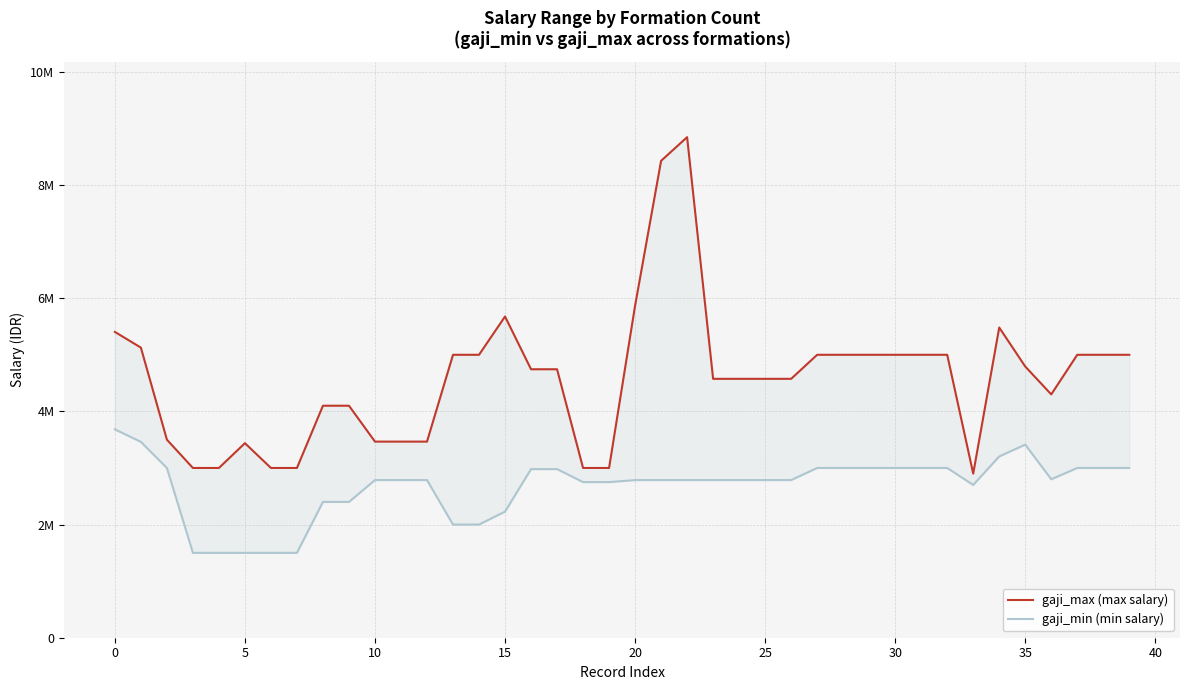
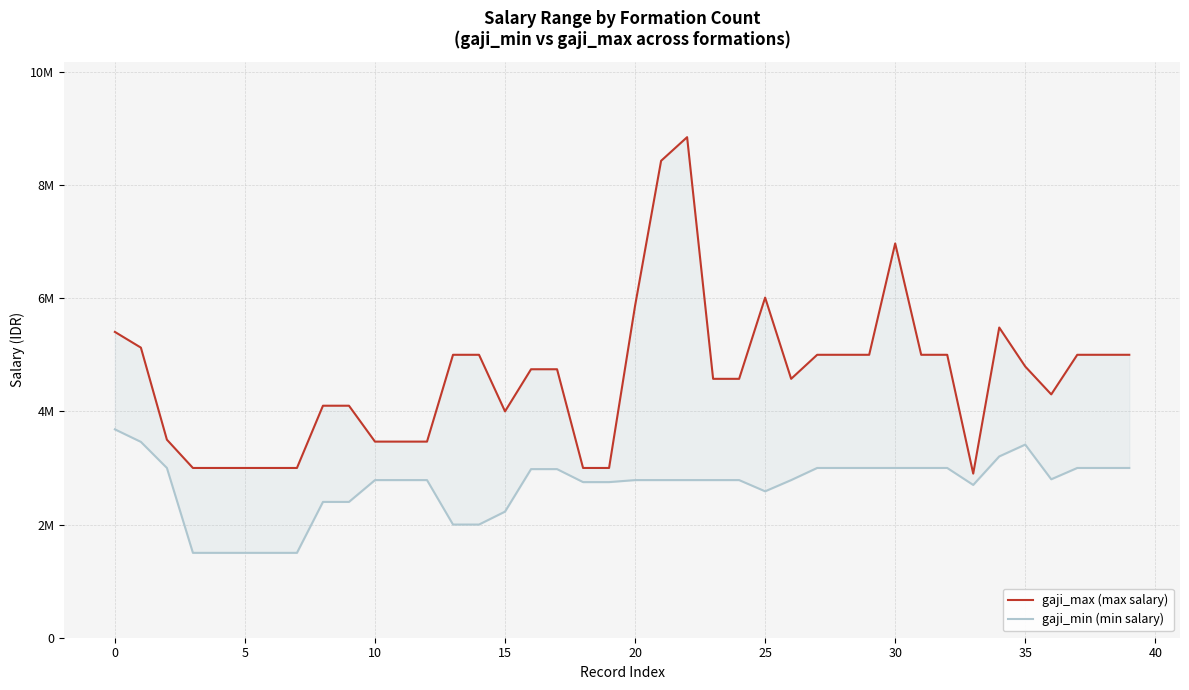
  {
    "gaji_max (max salary)": {
      "0": 5400000,
-     "5": 3400000,
+     "5": 3000000,
      "10": 3500000,
-     "15": 5700000,
+     "15": 4000000,
      "20": 5900000,
-     "25": 4600000,
-     "30": 5000000,
+     "25": 6000000,
+     "30": 7000000,
      "35": 4800000
    },
    "gaji_min (min salary)": {
      "0": 3700000,
      "5": 1500000,
      "10": 2800000,
      "15": 2200000,
      "20": 2800000,
-     "25": 2800000,
+     "25": 2600000,
      "30": 3000000,
      "35": 3400000
    }
  }
